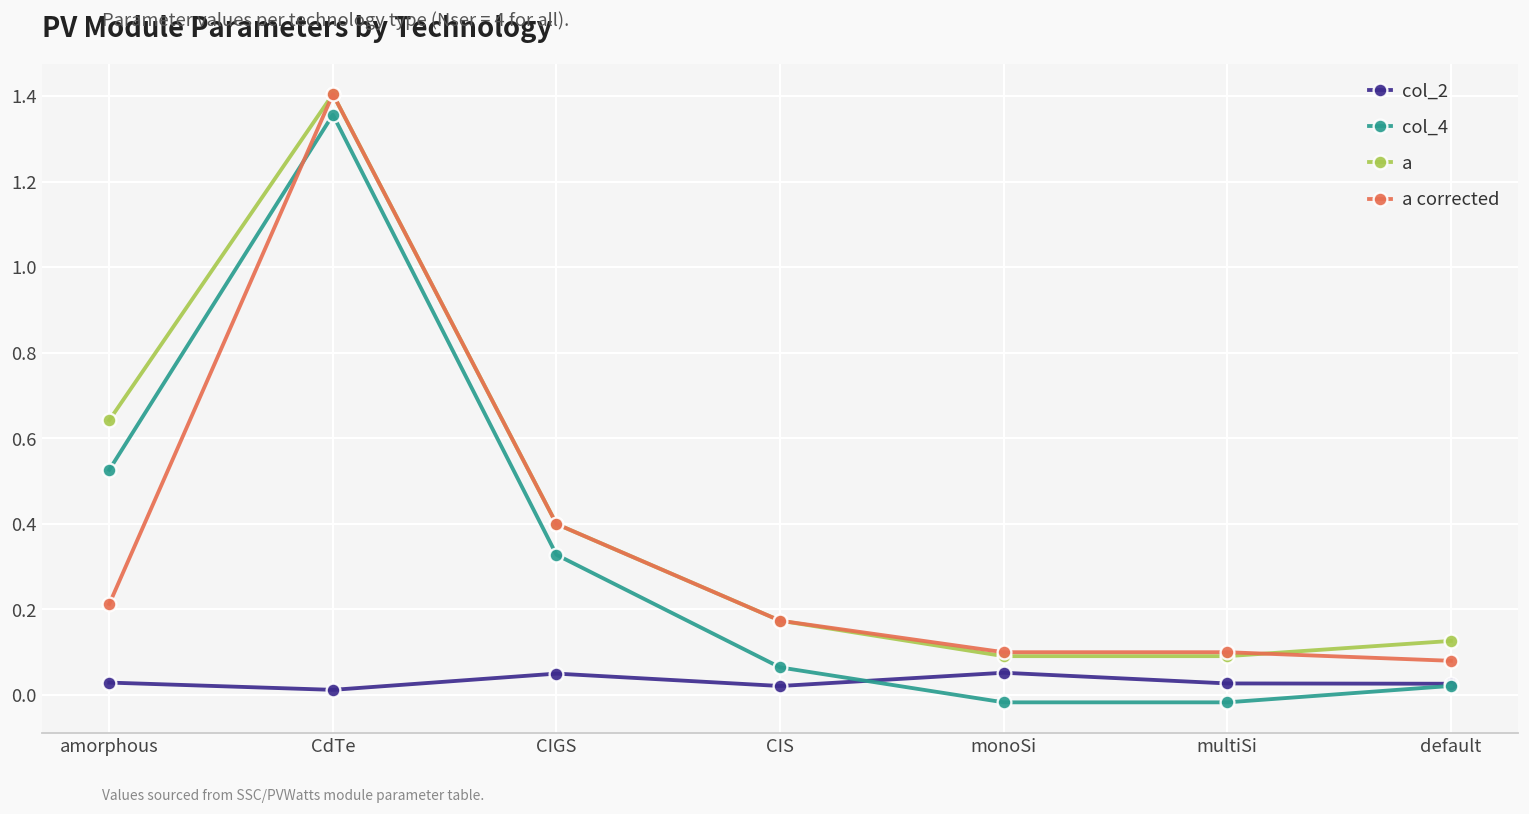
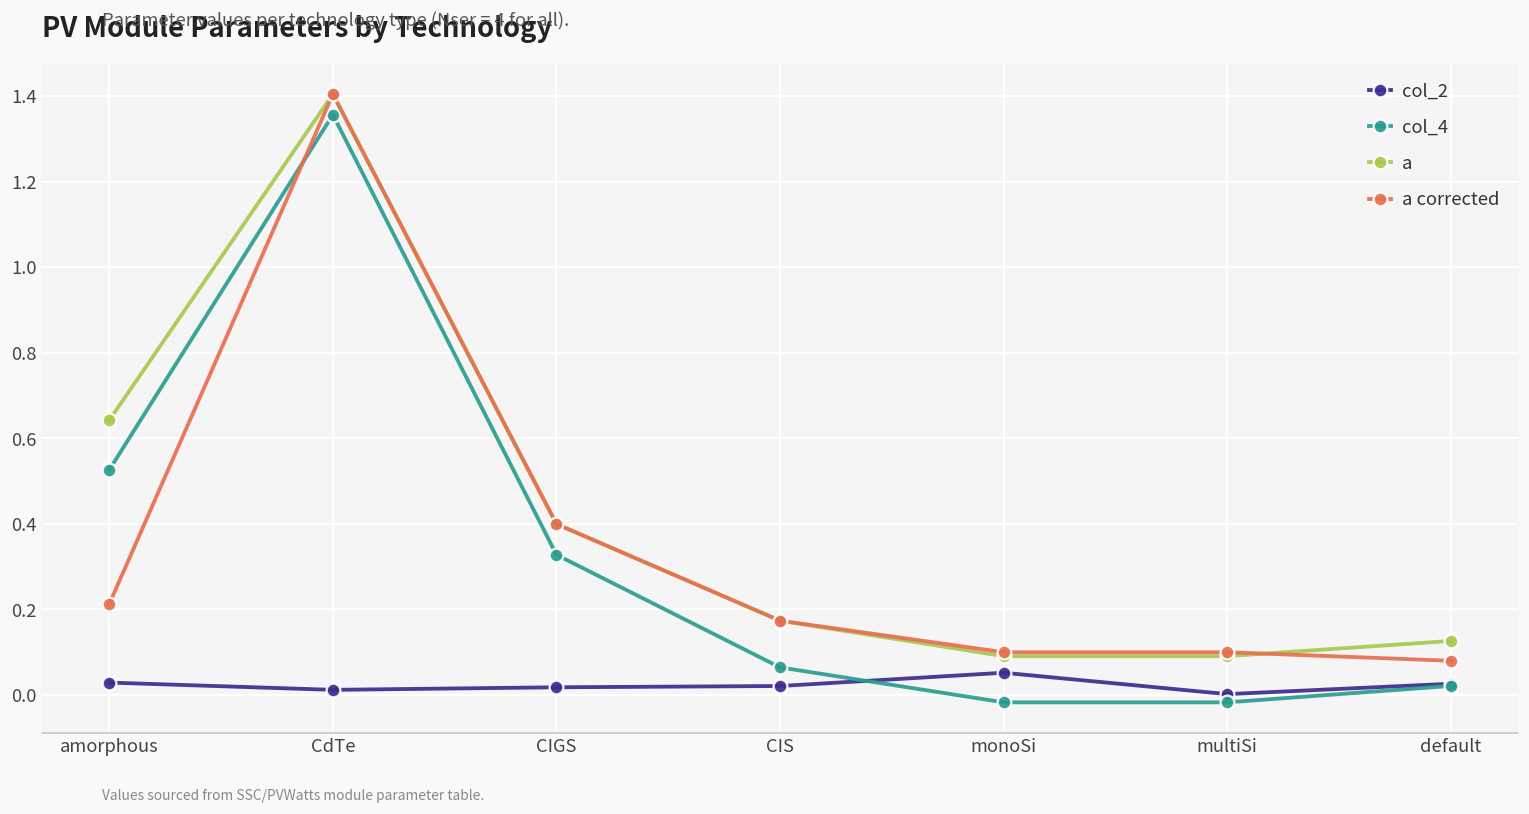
  {
    "col_2": {
      "amorphous": 0.03,
      "CdTe": 0.01,
-     "CIGS": 0.05,
+     "CIGS": 0.02,
      "CIS": 0.02,
      "monoSi": 0.05,
-     "multiSi": 0.03
+     "multiSi": 0.00
    },
    "col_4": {
      "amorphous": 0.53,
      "CdTe": 1.36,
      "CIGS": 0.33,
      "CIS": 0.06,
      "monoSi": -0.02,
      "multiSi": -0.02
    },
    "a": {
      "amorphous": 0.64,
      "monoSi": 0.09,
      "multiSi": 0.09,
      "default": 0.13
    },
    "a corrected": {
      "amorphous": 0.21,
      "monoSi": 0.10,
      "multiSi": 0.10,
      "default": 0.08
    }
  }
